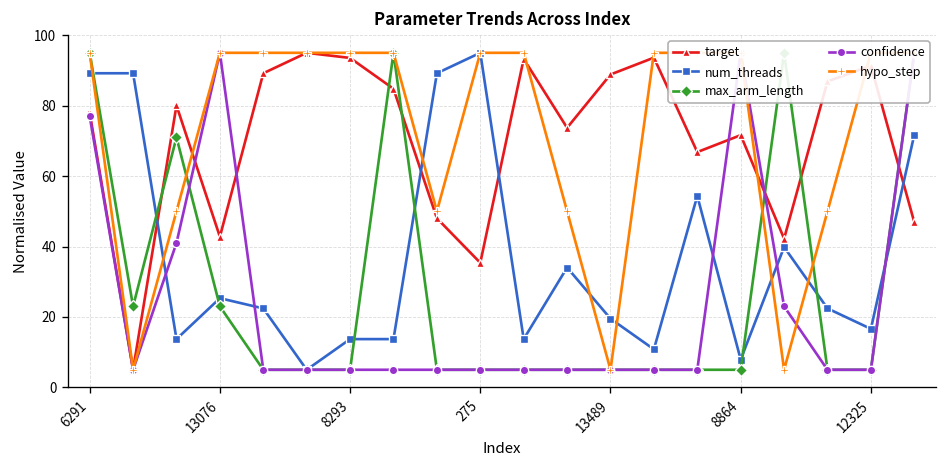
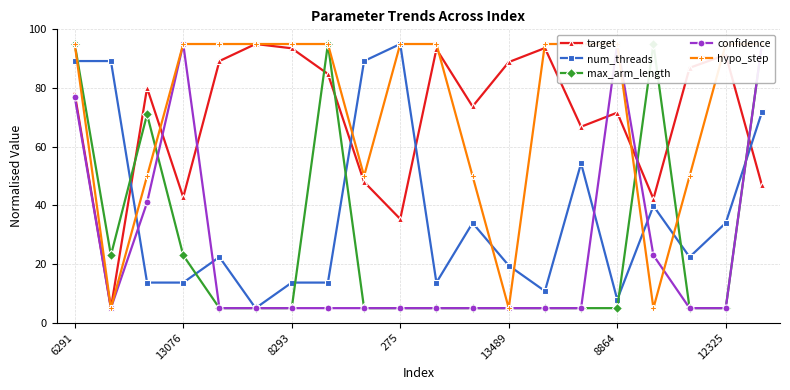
  {
    "target": {
      "6291": 78,
      "13076": 43,
      "8293": 94,
      "275": 35,
      "13489": 89,
      "8864": 72
    },
    "num_threads": {
      "6291": 89,
-     "13076": 25,
+     "13076": 14,
      "8293": 14,
      "13489": 20,
      "8864": 8,
-     "12325": 17
+     "12325": 34
    },
    "max_arm_length": {
      "13076": 23,
      "8864": 5
    },
    "confidence": {
      "6291": 77
    },
    "hypo_step": {
      "8293": 95
    }
  }
